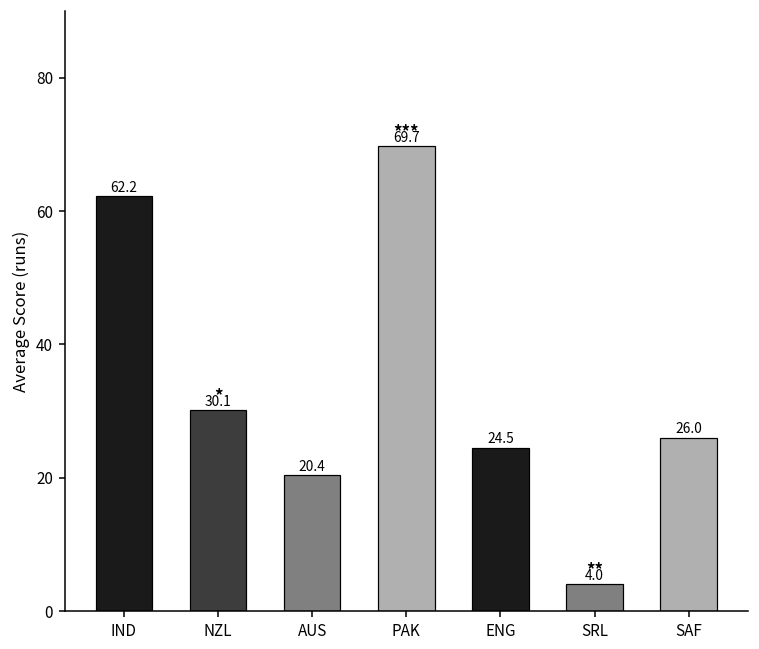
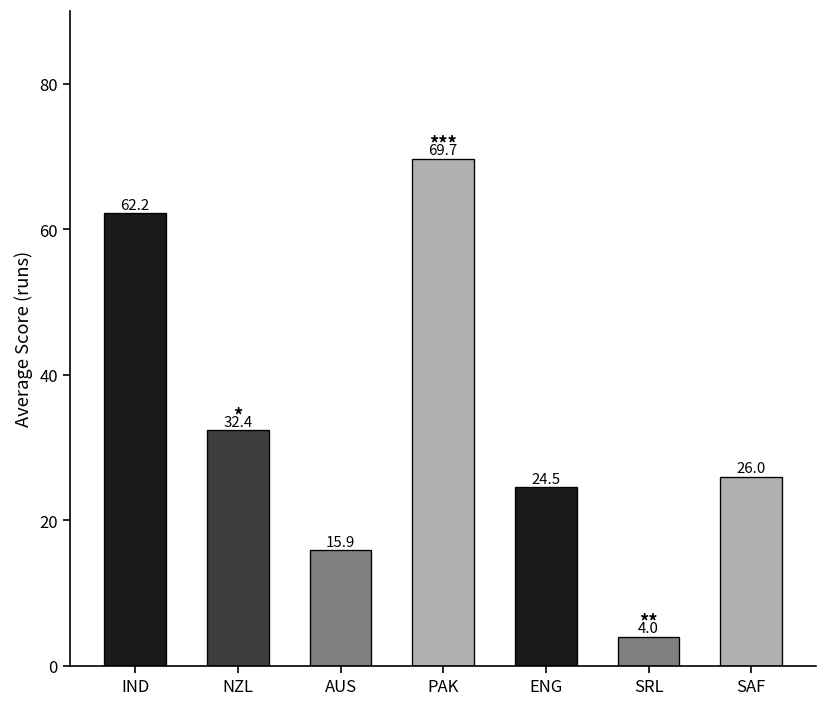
  {
    "IND": 62.2,
-   "NZL": 30.1,
-   "AUS": 20.4,
+   "NZL": 32.4,
+   "AUS": 15.9,
    "ENG": 24.5,
    "SAF": 26.0
  }
